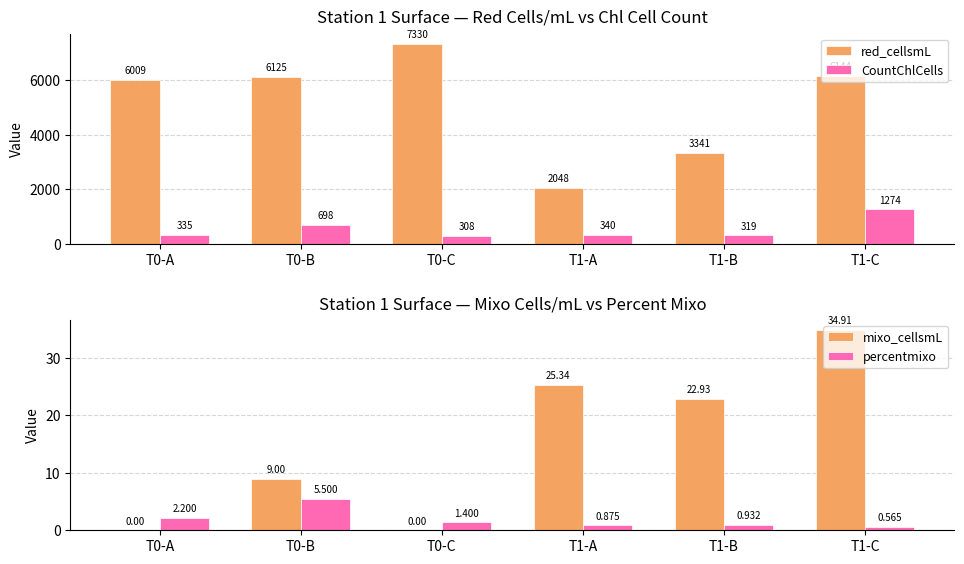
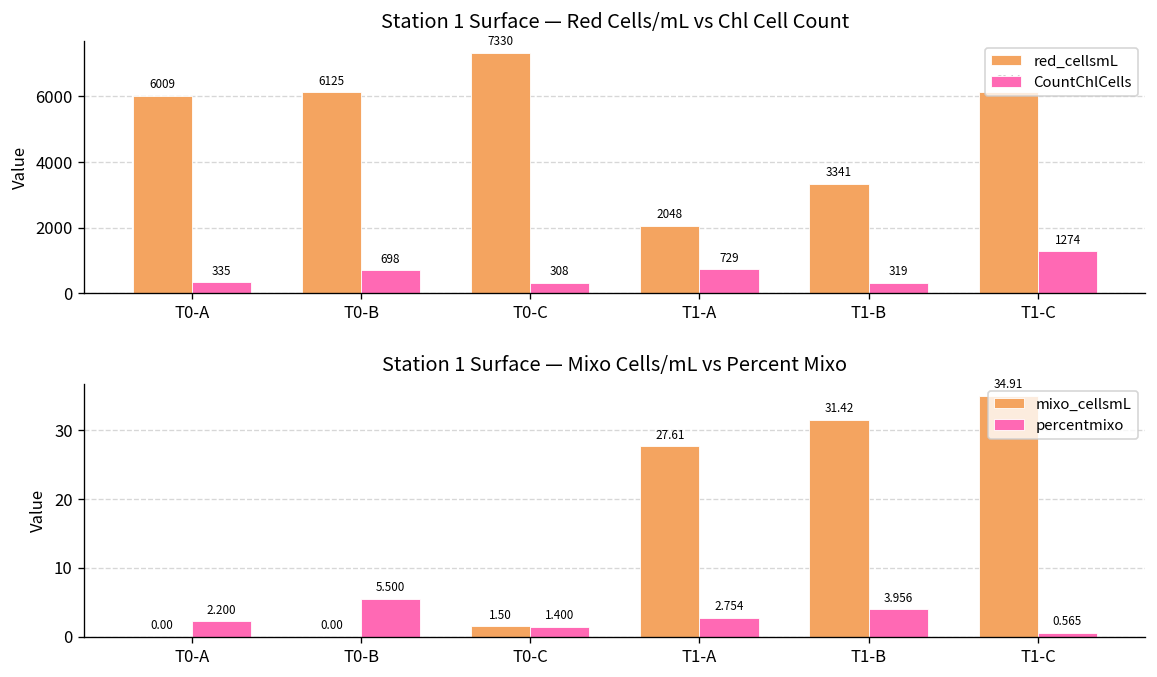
  {
    "Station 1 Surface — Red Cells/mL vs Chl Cell Count": {
      "red_cellsmL": {
        "T0-A": 6009,
        "T0-B": 6125,
        "T0-C": 7330,
        "T1-A": 2048,
        "T1-B": 3341
      },
      "CountChlCells": {
        "T0-A": 335,
        "T0-B": 698,
        "T0-C": 308,
-       "T1-A": 340,
+       "T1-A": 729,
        "T1-B": 319,
        "T1-C": 1274
      }
    },
    "Station 1 Surface — Mixo Cells/mL vs Percent Mixo": {
      "mixo_cellsmL": {
        "T0-A": 0.00,
-       "T0-B": 9.00,
-       "T0-C": 0.00,
-       "T1-A": 25.34,
-       "T1-B": 22.93
+       "T0-B": 0.00,
+       "T0-C": 1.50,
+       "T1-A": 27.61,
+       "T1-B": 31.42
      },
      "percentmixo": {
        "T0-A": 2.200,
        "T0-B": 5.500,
        "T0-C": 1.400,
-       "T1-A": 0.875,
-       "T1-B": 0.932,
+       "T1-A": 2.754,
+       "T1-B": 3.956,
        "T1-C": 0.565
      }
    }
  }
